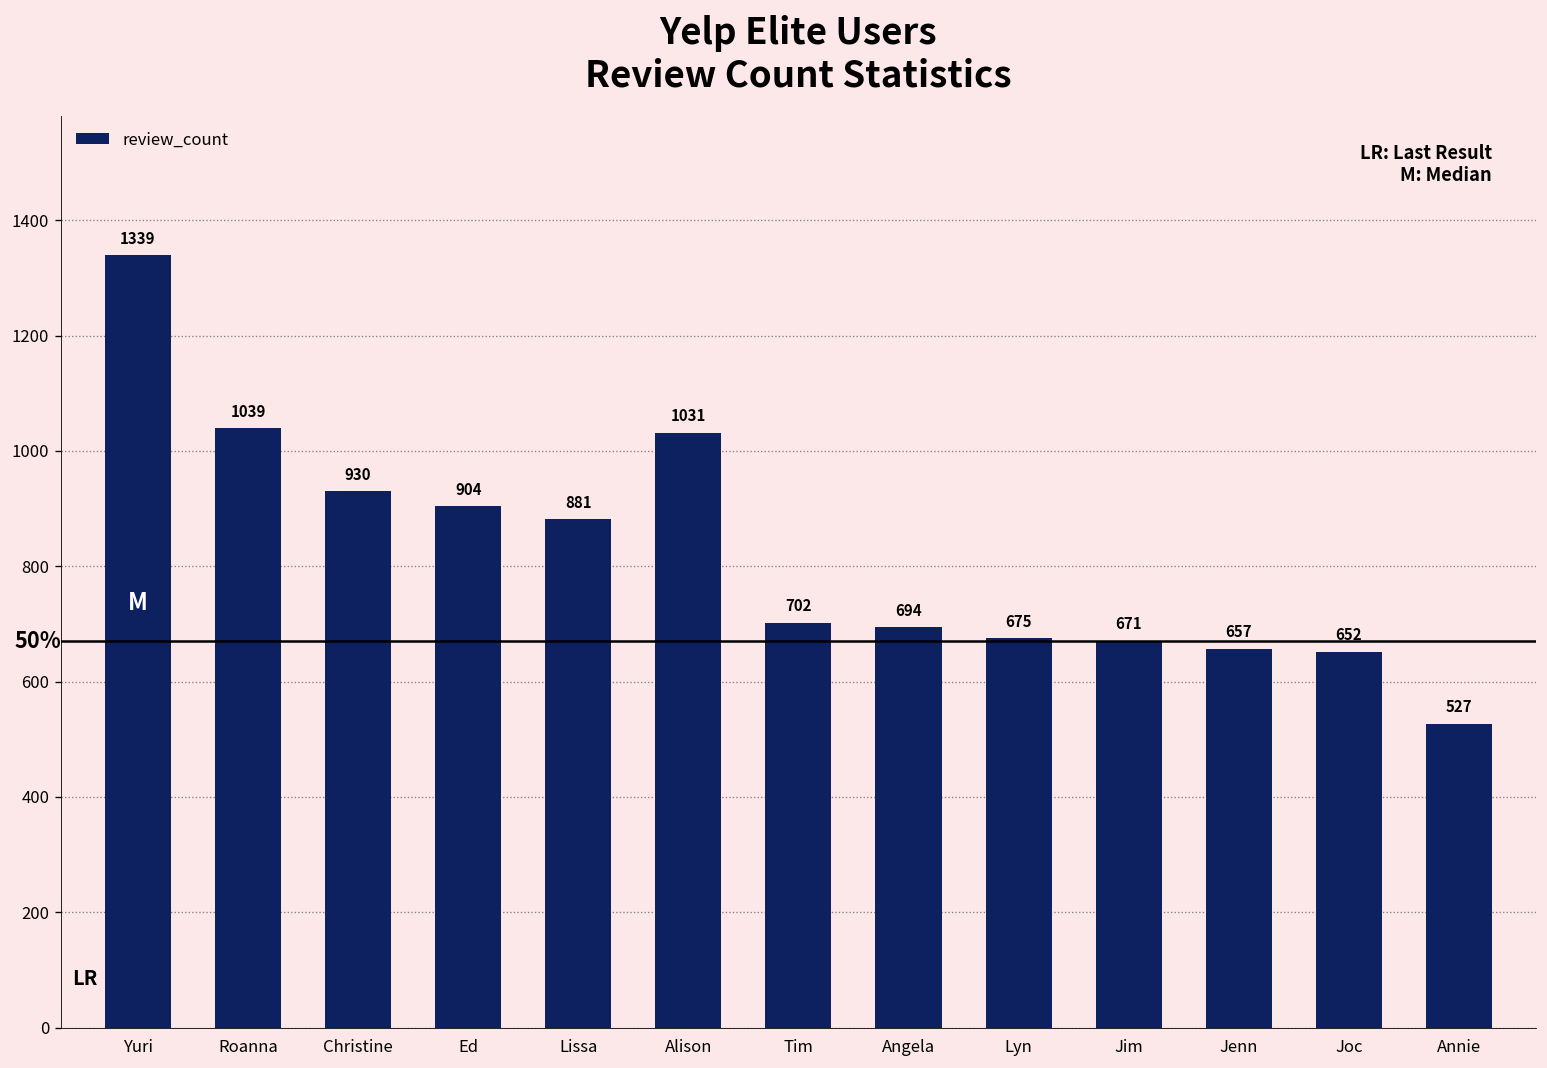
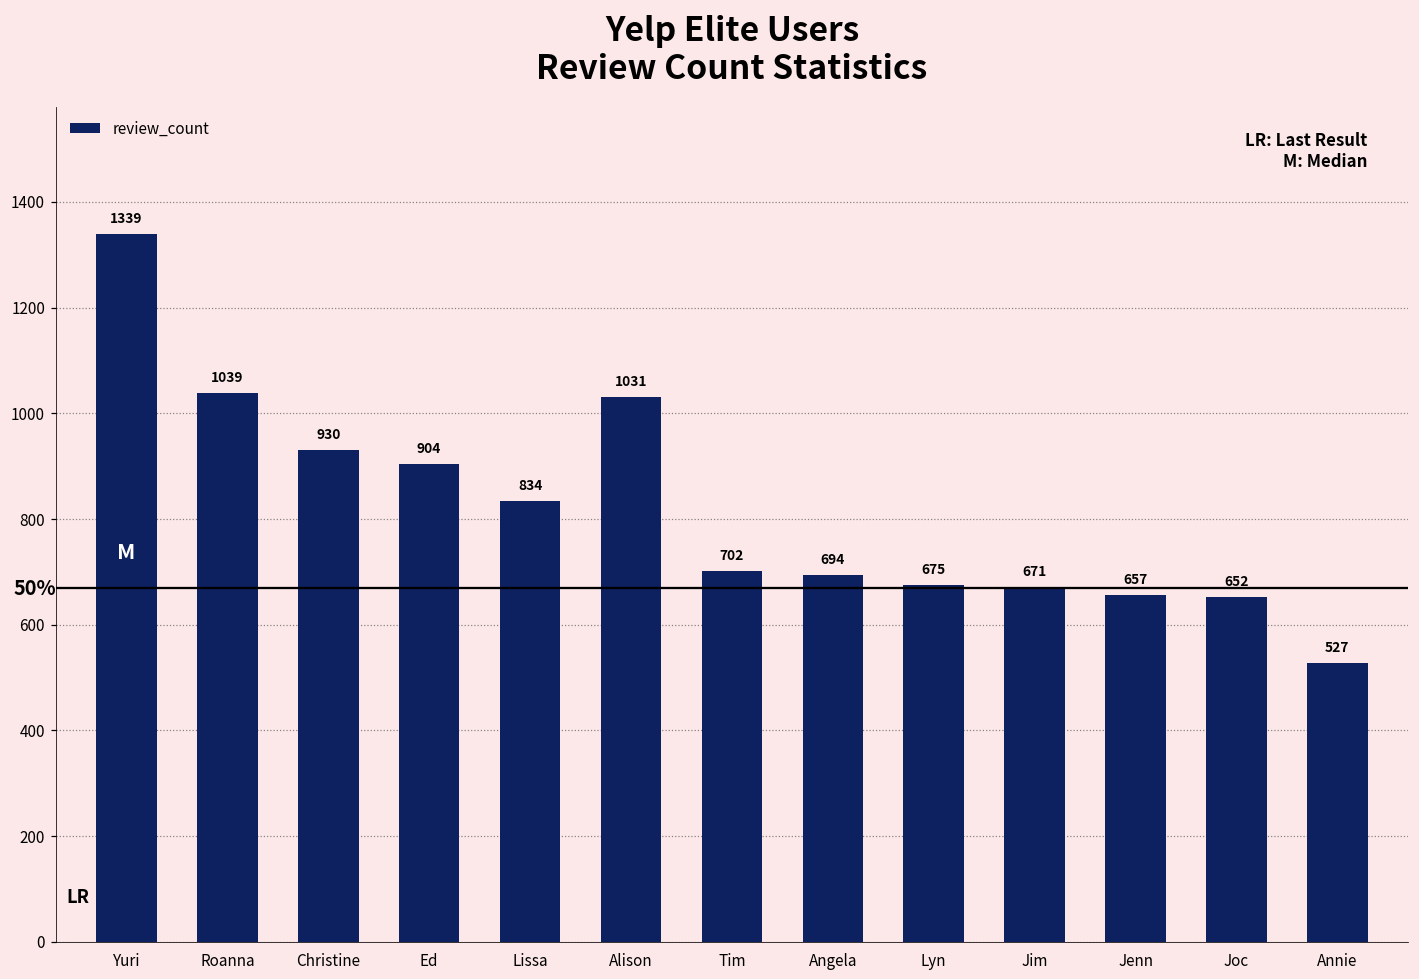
  {
    "Yuri": 1339,
    "Roanna": 1039,
    "Christine": 930,
    "Ed": 904,
-   "Lissa": 881,
+   "Lissa": 834,
    "Alison": 1031,
    "Tim": 702,
    "Angela": 694,
    "Lyn": 675,
    "Jim": 671,
    "Jenn": 657,
    "Joc": 652,
    "Annie": 527
  }
